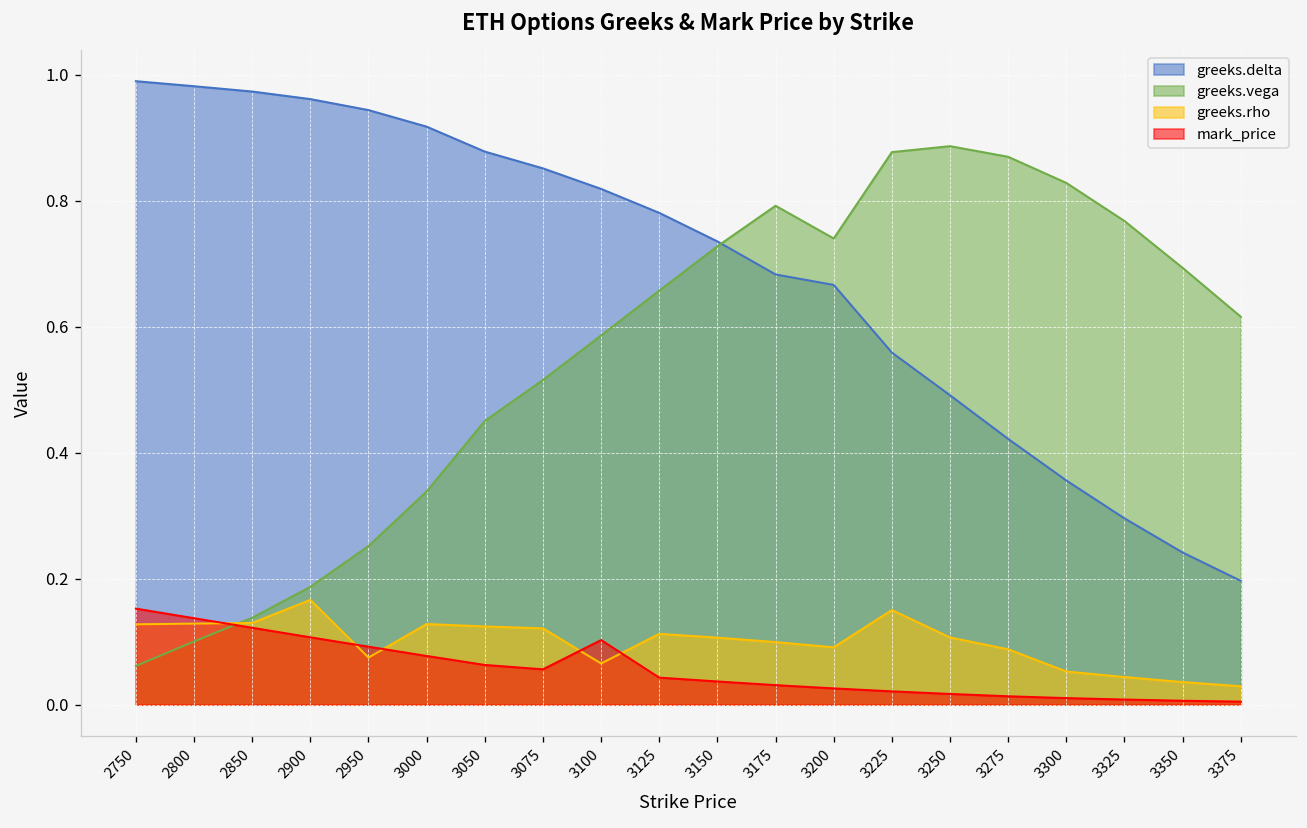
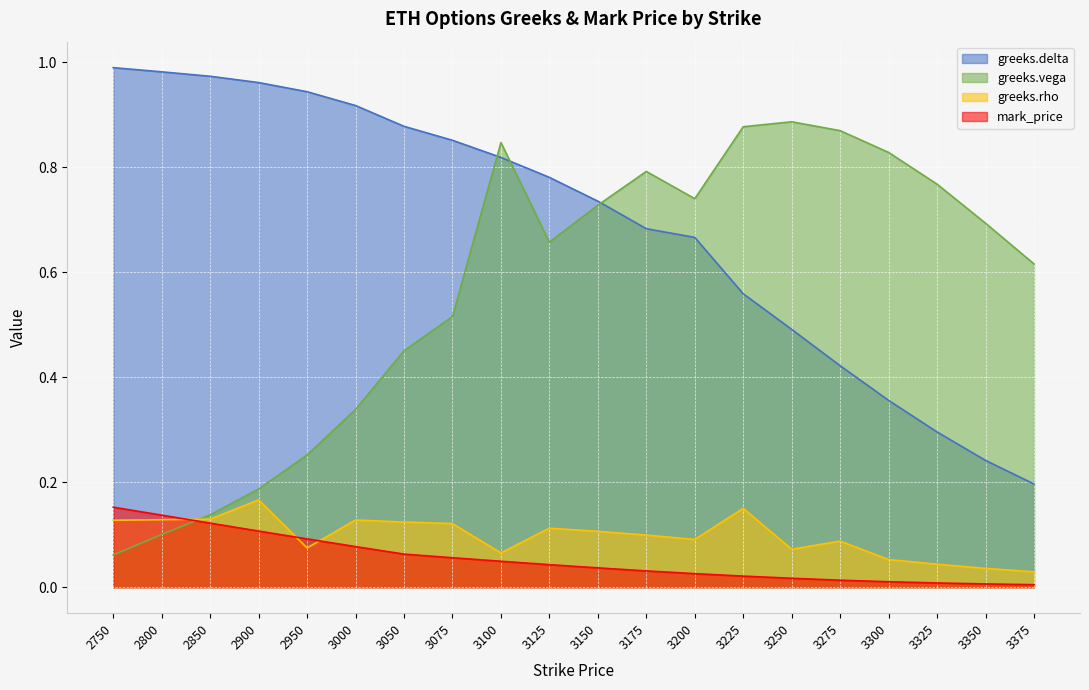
  {
    "greeks.delta": {
      "2750": 0.99,
      "2800": 0.98,
      "2850": 0.97,
      "2900": 0.96,
      "2950": 0.94,
      "3000": 0.92,
      "3050": 0.88,
      "3075": 0.85,
      "3100": 0.82,
      "3125": 0.78,
      "3150": 0.74,
      "3175": 0.68,
      "3200": 0.67,
      "3225": 0.56,
      "3250": 0.49,
      "3275": 0.42,
      "3300": 0.36,
      "3325": 0.30,
      "3350": 0.24,
      "3375": 0.20
    },
    "greeks.vega": {
      "2750": 0.06,
      "2800": 0.10,
      "2850": 0.14,
      "2900": 0.19,
      "2950": 0.25,
      "3000": 0.34,
      "3050": 0.45,
      "3075": 0.52,
-     "3100": 0.59,
+     "3100": 0.85,
      "3125": 0.66,
      "3150": 0.73,
      "3175": 0.79,
      "3200": 0.74,
      "3225": 0.88,
      "3250": 0.89,
      "3275": 0.87,
      "3300": 0.83,
      "3325": 0.77,
      "3350": 0.69,
      "3375": 0.62
    },
    "greeks.rho": {
      "2750": 0.13,
      "2800": 0.13,
      "2850": 0.13,
      "2900": 0.17,
      "2950": 0.07,
      "3000": 0.13,
      "3050": 0.12,
      "3075": 0.12,
      "3100": 0.07,
      "3125": 0.11,
      "3150": 0.11,
      "3175": 0.10,
      "3200": 0.09,
      "3225": 0.15,
-     "3250": 0.11,
+     "3250": 0.07,
      "3275": 0.09,
      "3300": 0.05,
      "3325": 0.04,
      "3350": 0.04,
      "3375": 0.03
    },
    "mark_price": {
      "2750": 0.15,
      "2800": 0.14,
      "2850": 0.12,
      "2900": 0.11,
      "2950": 0.09,
      "3000": 0.08,
      "3050": 0.06,
      "3075": 0.06,
-     "3100": 0.10,
+     "3100": 0.05,
      "3125": 0.04,
      "3150": 0.04,
      "3175": 0.03,
      "3200": 0.03,
      "3225": 0.02,
      "3250": 0.02,
      "3275": 0.01,
      "3300": 0.01,
      "3325": 0.01,
      "3350": 0.01,
      "3375": 0.00
    }
  }
